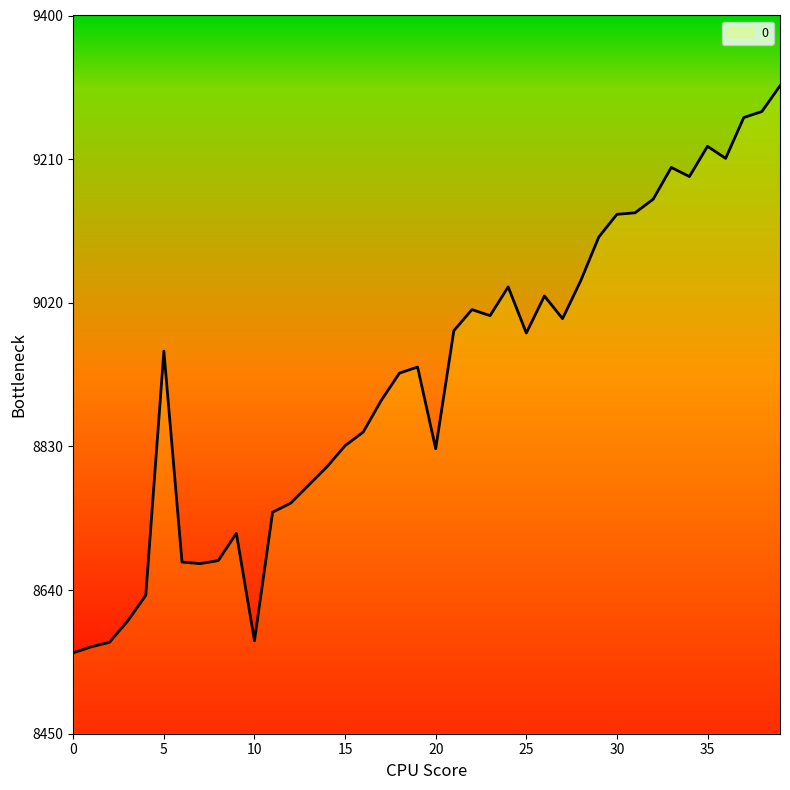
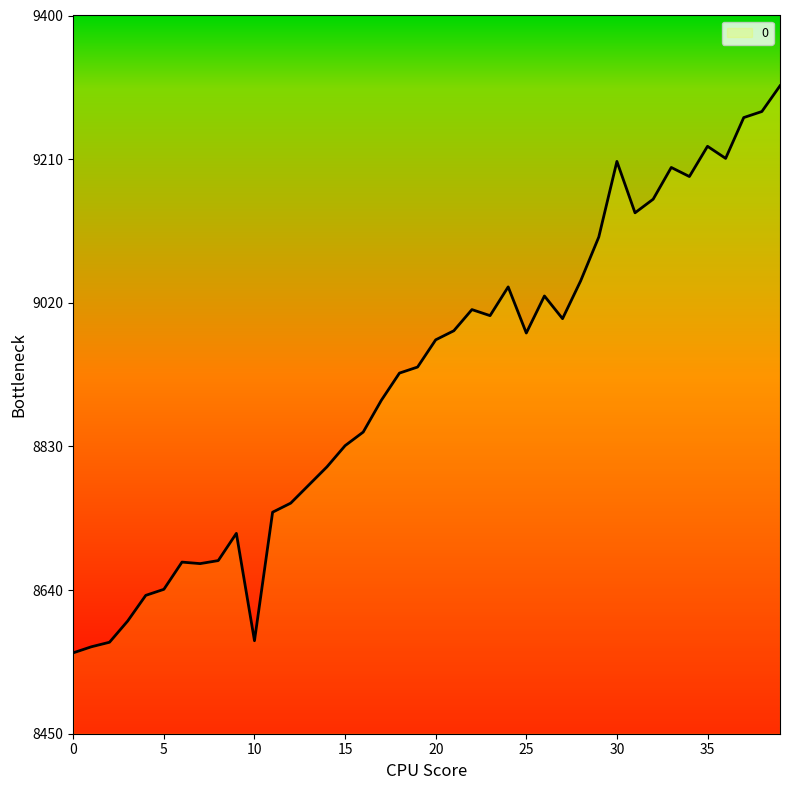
  {
    "0": 8560,
-   "5": 8960,
+   "5": 8640,
    "10": 8570,
    "15": 8830,
-   "20": 8830,
+   "20": 8970,
    "25": 8980,
-   "30": 9140,
+   "30": 9210,
    "35": 9230
  }
